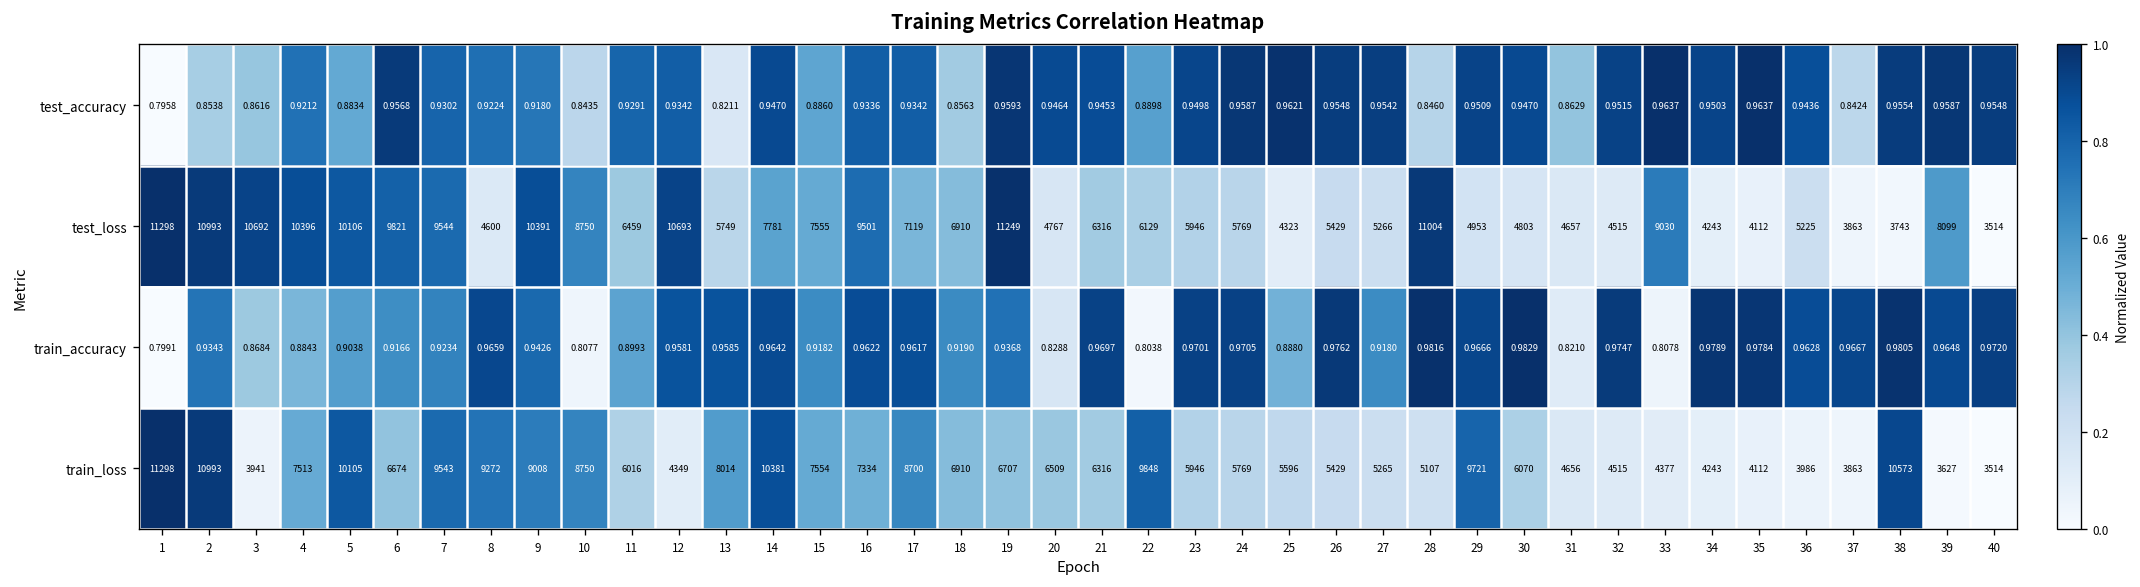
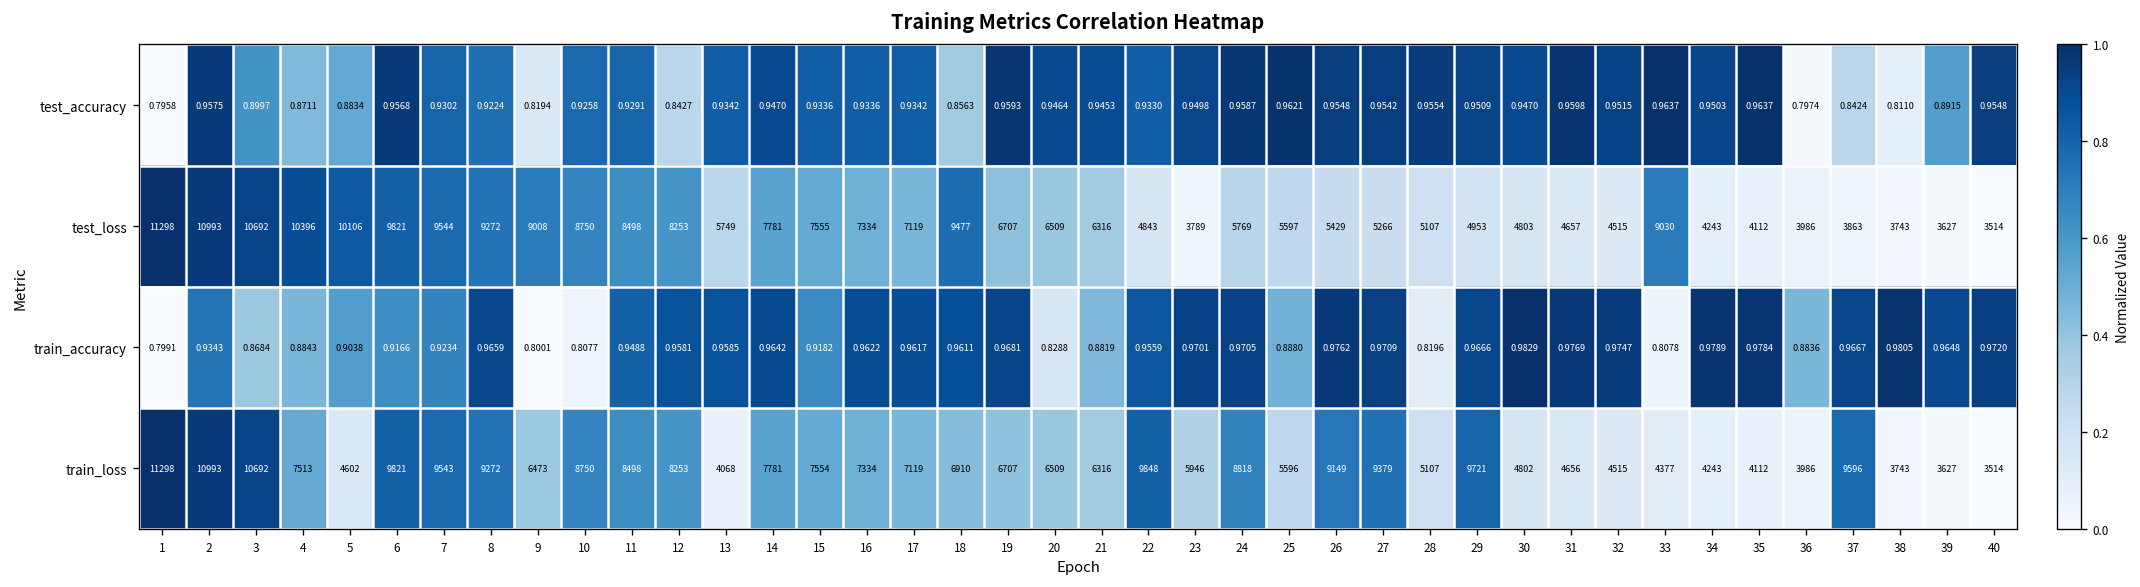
  {
    "test_accuracy": {
      "1": 0.7958,
-     "2": 0.8538,
-     "3": 0.8616,
-     "4": 0.9212,
+     "2": 0.9575,
+     "3": 0.8997,
+     "4": 0.8711,
      "5": 0.8834,
      "6": 0.9568,
      "7": 0.9302,
      "8": 0.9224,
-     "9": 0.9180,
-     "10": 0.8435,
+     "9": 0.8194,
+     "10": 0.9258,
      "11": 0.9291,
-     "12": 0.9342,
-     "13": 0.8211,
+     "12": 0.8427,
+     "13": 0.9342,
      "14": 0.9470,
-     "15": 0.8860,
+     "15": 0.9336,
      "16": 0.9336,
      "17": 0.9342,
      "18": 0.8563,
      "19": 0.9593,
      "20": 0.9464,
      "21": 0.9453,
-     "22": 0.8898,
+     "22": 0.9330,
      "23": 0.9498,
      "24": 0.9587,
      "25": 0.9621,
      "26": 0.9548,
      "27": 0.9542,
-     "28": 0.8460,
+     "28": 0.9554,
      "29": 0.9509,
      "30": 0.9470,
-     "31": 0.8629,
+     "31": 0.9598,
      "32": 0.9515,
      "33": 0.9637,
      "34": 0.9503,
      "35": 0.9637,
-     "36": 0.9436,
+     "36": 0.7974,
      "37": 0.8424,
-     "38": 0.9554,
-     "39": 0.9587,
+     "38": 0.8110,
+     "39": 0.8915,
      "40": 0.9548
    },
    "test_loss": {
      "1": 11298,
      "2": 10993,
      "3": 10692,
      "4": 10396,
      "5": 10106,
      "6": 9821,
      "7": 9544,
-     "8": 4600,
-     "9": 10391,
+     "8": 9272,
+     "9": 9008,
      "10": 8750,
-     "11": 6459,
-     "12": 10693,
+     "11": 8498,
+     "12": 8253,
      "13": 5749,
      "14": 7781,
      "15": 7555,
-     "16": 9501,
+     "16": 7334,
      "17": 7119,
-     "18": 6910,
-     "19": 11249,
-     "20": 4767,
+     "18": 9477,
+     "19": 6707,
+     "20": 6509,
      "21": 6316,
-     "22": 6129,
-     "23": 5946,
+     "22": 4843,
+     "23": 3789,
      "24": 5769,
-     "25": 4323,
+     "25": 5597,
      "26": 5429,
      "27": 5266,
-     "28": 11004,
+     "28": 5107,
      "29": 4953,
      "30": 4803,
      "31": 4657,
      "32": 4515,
      "33": 9030,
      "34": 4243,
      "35": 4112,
-     "36": 5225,
+     "36": 3986,
      "37": 3863,
      "38": 3743,
-     "39": 8099,
+     "39": 3627,
      "40": 3514
    },
    "train_accuracy": {
      "1": 0.7991,
      "2": 0.9343,
      "3": 0.8684,
      "4": 0.8843,
      "5": 0.9038,
      "6": 0.9166,
      "7": 0.9234,
      "8": 0.9659,
-     "9": 0.9426,
+     "9": 0.8001,
      "10": 0.8077,
-     "11": 0.8993,
+     "11": 0.9488,
      "12": 0.9581,
      "13": 0.9585,
      "14": 0.9642,
      "15": 0.9182,
      "16": 0.9622,
      "17": 0.9617,
-     "18": 0.9190,
-     "19": 0.9368,
+     "18": 0.9611,
+     "19": 0.9681,
      "20": 0.8288,
-     "21": 0.9697,
-     "22": 0.8038,
+     "21": 0.8819,
+     "22": 0.9559,
      "23": 0.9701,
      "24": 0.9705,
      "25": 0.8880,
      "26": 0.9762,
-     "27": 0.9180,
-     "28": 0.9816,
+     "27": 0.9709,
+     "28": 0.8196,
      "29": 0.9666,
      "30": 0.9829,
-     "31": 0.8210,
+     "31": 0.9769,
      "32": 0.9747,
      "33": 0.8078,
      "34": 0.9789,
      "35": 0.9784,
-     "36": 0.9628,
+     "36": 0.8836,
      "37": 0.9667,
      "38": 0.9805,
      "39": 0.9648,
      "40": 0.9720
    },
    "train_loss": {
      "1": 11298,
      "2": 10993,
-     "3": 3941,
+     "3": 10692,
      "4": 7513,
-     "5": 10105,
-     "6": 6674,
+     "5": 4602,
+     "6": 9821,
      "7": 9543,
      "8": 9272,
-     "9": 9008,
+     "9": 6473,
      "10": 8750,
-     "11": 6016,
-     "12": 4349,
-     "13": 8014,
-     "14": 10381,
+     "11": 8498,
+     "12": 8253,
+     "13": 4068,
+     "14": 7781,
      "15": 7554,
      "16": 7334,
-     "17": 8700,
+     "17": 7119,
      "18": 6910,
      "19": 6707,
      "20": 6509,
      "21": 6316,
      "22": 9848,
      "23": 5946,
-     "24": 5769,
+     "24": 8818,
      "25": 5596,
-     "26": 5429,
-     "27": 5265,
+     "26": 9149,
+     "27": 9379,
      "28": 5107,
      "29": 9721,
-     "30": 6070,
+     "30": 4802,
      "31": 4656,
      "32": 4515,
      "33": 4377,
      "34": 4243,
      "35": 4112,
      "36": 3986,
-     "37": 3863,
-     "38": 10573,
+     "37": 9596,
+     "38": 3743,
      "39": 3627,
      "40": 3514
    }
  }
